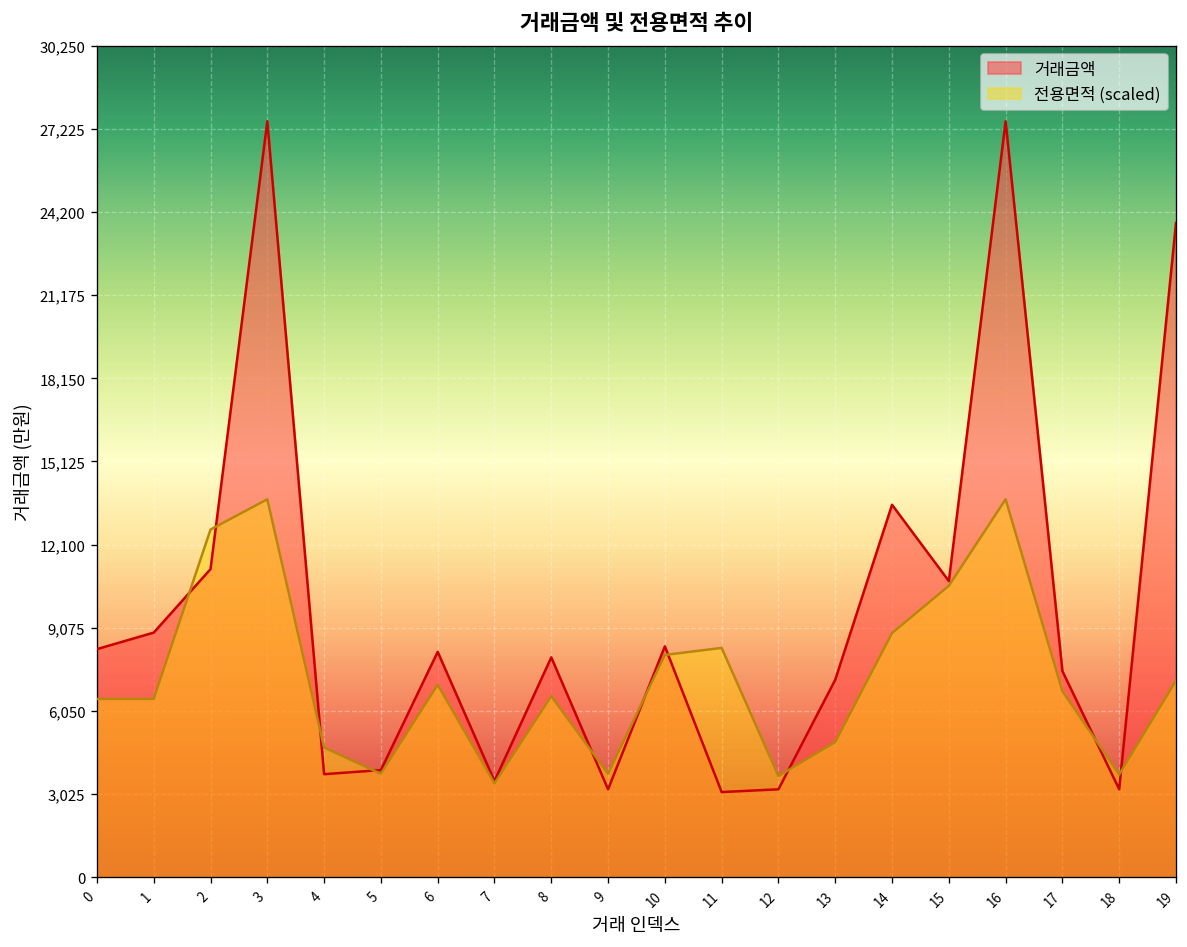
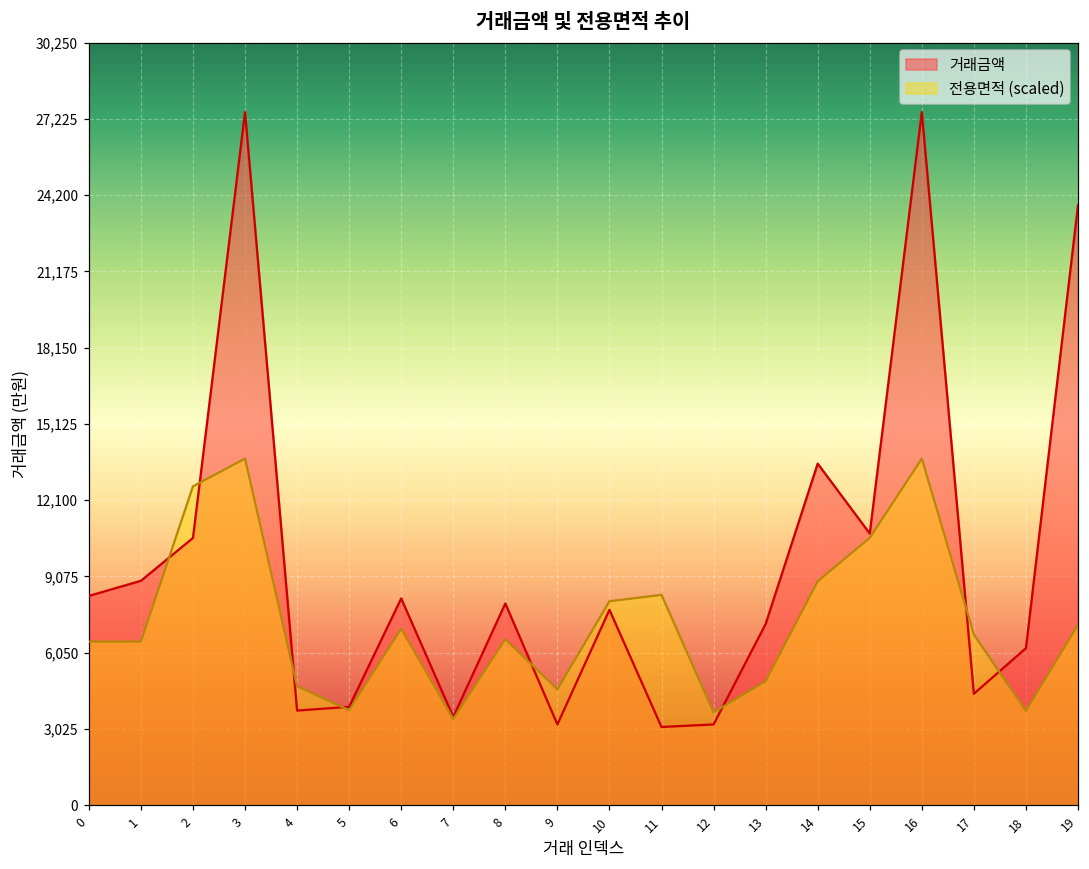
  {
    "거래금액": {
      "0": "8,300",
      "1": "8,900",
-     "2": "11,200",
+     "2": "10,600",
      "3": "27,500",
      "4": "3,800",
      "5": "3,900",
      "6": "8,200",
      "8": "8,000",
      "9": "3,200",
-     "10": "8,400",
+     "10": "7,700",
      "11": "3,100",
      "12": "3,200",
      "13": "7,200",
      "14": "13,600",
      "15": "10,800",
      "16": "27,500",
-     "17": "7,500",
-     "18": "3,200",
+     "17": "4,400",
+     "18": "6,200",
      "19": "23,800"
    },
    "전용면적 (scaled)": {
      "0": "6,500",
      "1": "6,500",
      "2": "12,600",
      "3": "13,700",
      "4": "4,700",
      "5": "3,800",
      "6": "7,000",
      "8": "6,600",
-     "9": "3,800",
+     "9": "4,600",
      "10": "8,100",
      "11": "8,300",
      "12": "3,700",
      "13": "4,900",
      "14": "8,900",
      "15": "10,600",
      "16": "13,700",
      "17": "6,800",
      "18": "3,700",
      "19": "7,200"
    }
  }
